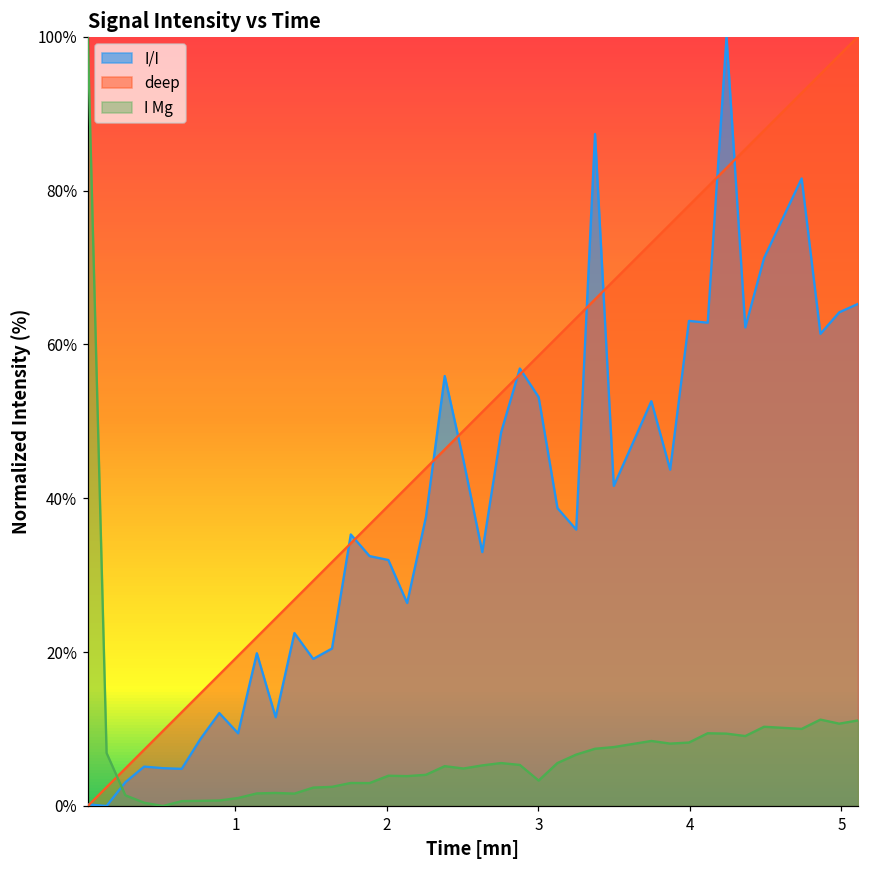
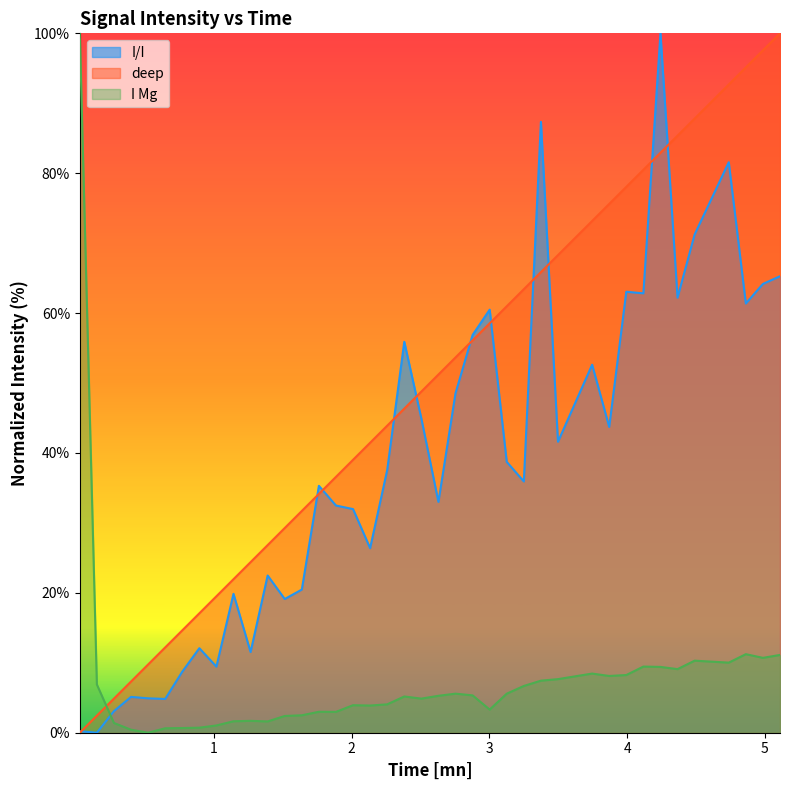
  {
    "I/I": {
-     "3": "53%"
+     "3": "60%"
    },
    "deep": {
      "3": "59%"
    },
    "I Mg": {
      "3": "3%"
    }
  }
